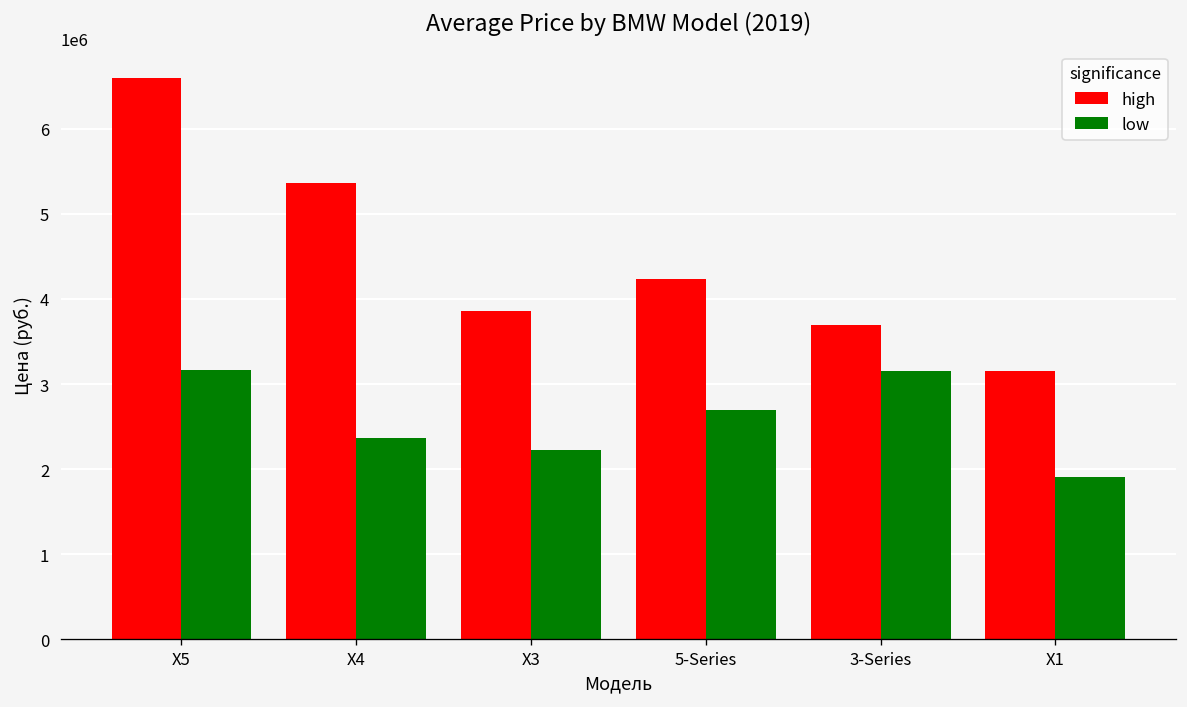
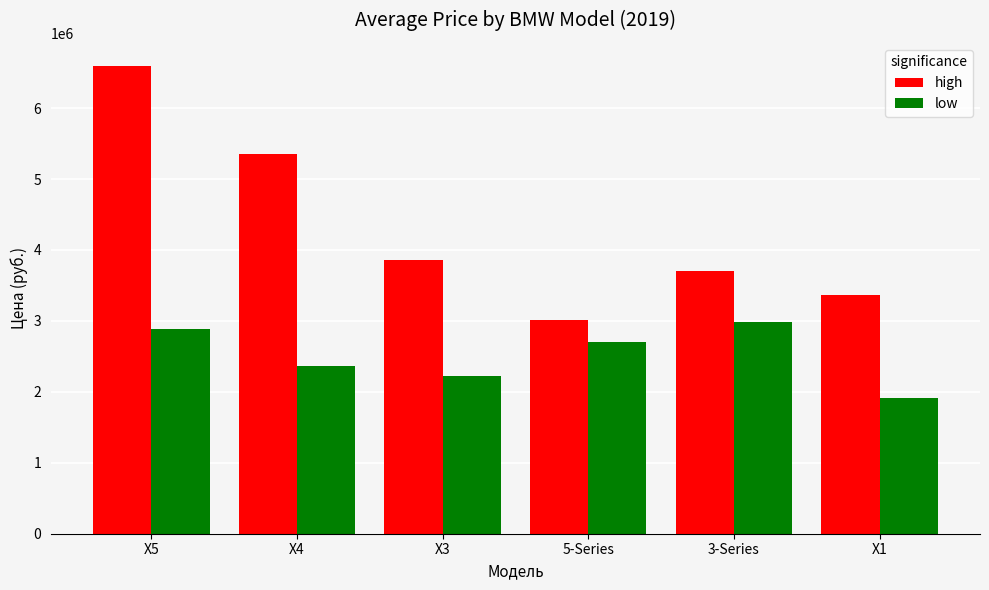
  {
    "high": {
      "X5": 6600000,
      "X4": 5400000,
      "X3": 3900000,
-     "5-Series": 4200000,
+     "5-Series": 3000000,
      "3-Series": 3700000,
-     "X1": 3200000
+     "X1": 3400000
    },
    "low": {
-     "X5": 3200000,
+     "X5": 2900000,
      "X4": 2400000,
      "X3": 2200000,
      "5-Series": 2700000,
-     "3-Series": 3200000,
+     "3-Series": 3000000,
      "X1": 1900000
    }
  }
